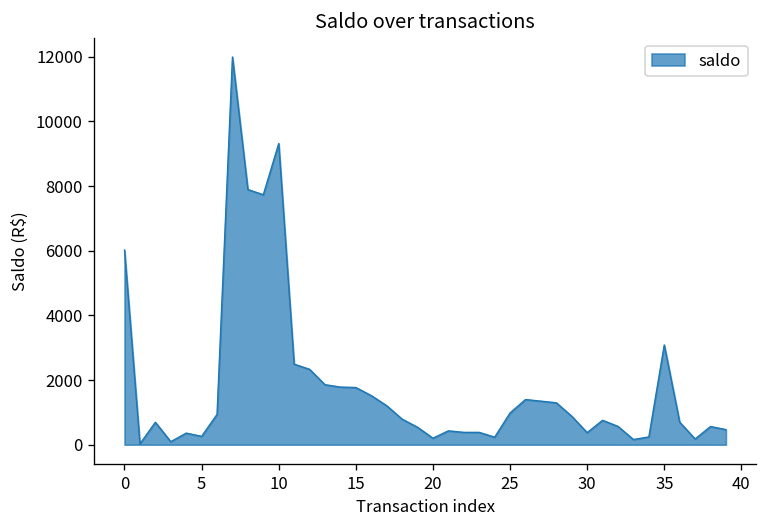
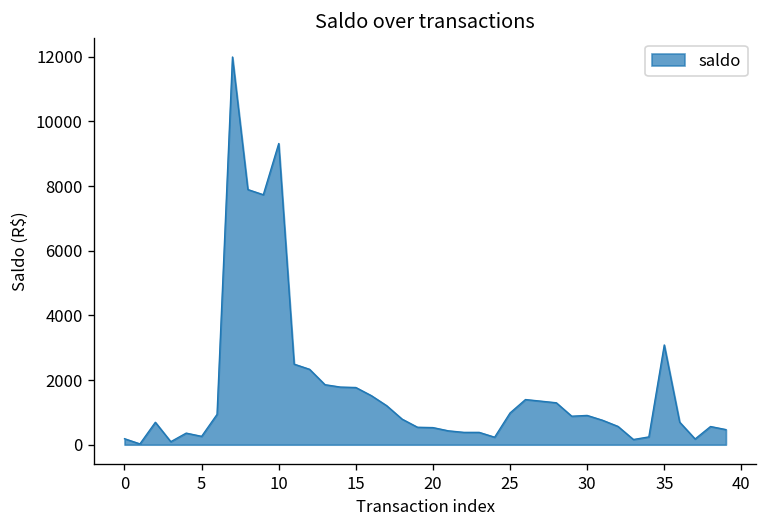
  {
-   "0": 6000,
+   "0": 200,
    "5": 300,
    "10": 9300,
    "15": 1800,
-   "20": 200,
+   "20": 500,
    "25": 1000,
-   "30": 400,
+   "30": 900,
    "35": 3100
  }
